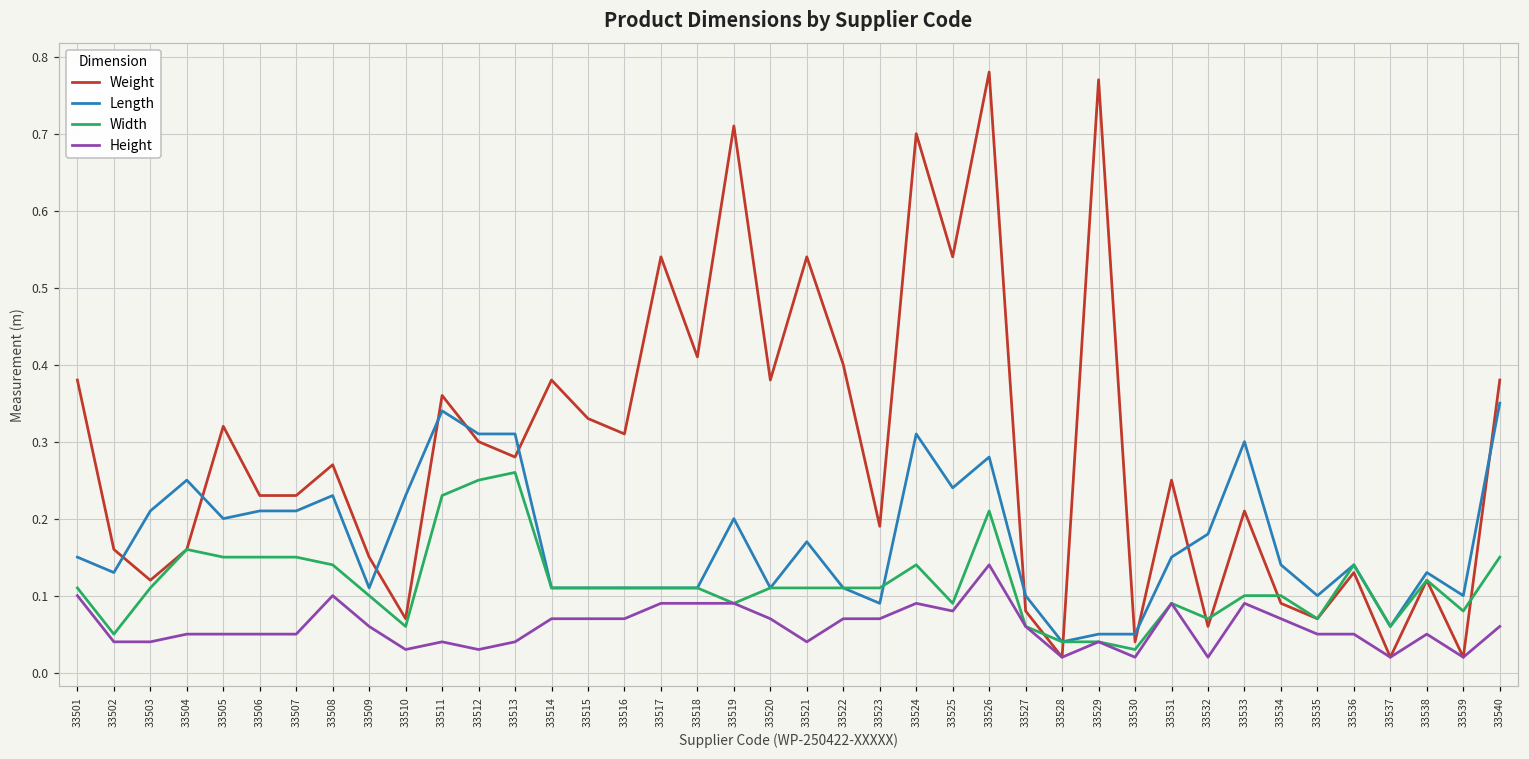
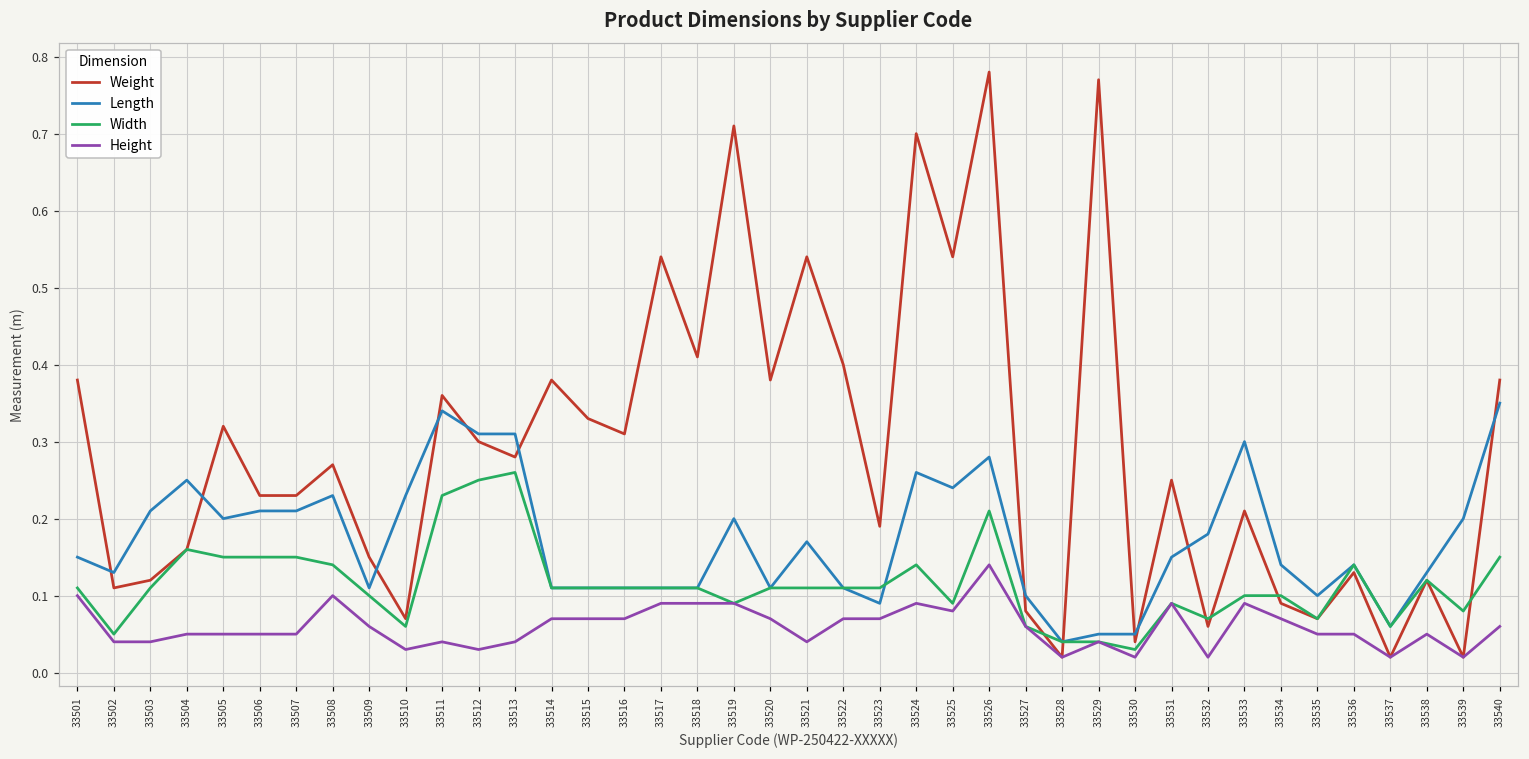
  {
    "Weight": {
      "33501": 0.38,
-     "33502": 0.16,
+     "33502": 0.11,
      "33503": 0.12,
      "33505": 0.32,
      "33506": 0.23,
      "33507": 0.23,
      "33508": 0.27,
      "33509": 0.15,
      "33510": 0.07,
      "33511": 0.36,
      "33512": 0.30,
      "33513": 0.28,
      "33514": 0.38,
      "33515": 0.33,
      "33516": 0.31,
      "33517": 0.54,
      "33518": 0.41,
      "33519": 0.71,
      "33520": 0.38,
      "33521": 0.54,
      "33522": 0.40,
      "33523": 0.19,
      "33524": 0.70,
      "33525": 0.54,
      "33526": 0.78,
      "33527": 0.08,
      "33529": 0.77,
      "33530": 0.04,
      "33531": 0.25,
      "33532": 0.06,
      "33533": 0.21,
      "33534": 0.09,
      "33536": 0.13,
      "33540": 0.38
    },
    "Length": {
      "33501": 0.15,
      "33502": 0.13,
      "33503": 0.21,
      "33504": 0.25,
      "33505": 0.20,
      "33506": 0.21,
      "33507": 0.21,
      "33508": 0.23,
      "33509": 0.11,
      "33510": 0.23,
      "33511": 0.34,
      "33512": 0.31,
      "33513": 0.31,
      "33519": 0.20,
      "33521": 0.17,
      "33523": 0.09,
-     "33524": 0.31,
+     "33524": 0.26,
      "33525": 0.24,
      "33526": 0.28,
      "33527": 0.10,
      "33529": 0.05,
      "33530": 0.05,
      "33531": 0.15,
      "33532": 0.18,
      "33533": 0.30,
      "33534": 0.14,
      "33535": 0.10,
      "33538": 0.13,
-     "33539": 0.1,
+     "33539": 0.2,
      "33540": 0.35
    },
    "Width": {
      "33501": 0.11,
      "33502": 0.05,
      "33503": 0.11,
      "33505": 0.15,
      "33506": 0.15,
      "33507": 0.15,
      "33508": 0.14,
      "33509": 0.10,
      "33510": 0.06,
      "33511": 0.23,
      "33512": 0.25,
      "33513": 0.26,
      "33521": 0.11,
      "33523": 0.11,
      "33524": 0.14,
      "33525": 0.09,
      "33526": 0.21,
      "33530": 0.03,
      "33532": 0.07,
      "33533": 0.10,
      "33534": 0.10,
      "33539": 0.08,
      "33540": 0.15
    },
    "Height": {
      "33501": 0.10,
      "33502": 0.04,
      "33503": 0.04,
      "33504": 0.05,
      "33505": 0.05,
      "33506": 0.05,
      "33507": 0.05,
      "33508": 0.10,
      "33509": 0.06,
      "33510": 0.03,
      "33511": 0.04,
      "33512": 0.03,
      "33513": 0.04,
      "33514": 0.07,
      "33515": 0.07,
      "33516": 0.07,
      "33517": 0.09,
      "33518": 0.09,
      "33520": 0.07,
      "33521": 0.04,
      "33522": 0.07,
      "33523": 0.07,
      "33524": 0.09,
      "33525": 0.08,
      "33526": 0.14,
      "33530": 0.02,
      "33532": 0.02,
      "33533": 0.09,
      "33534": 0.07,
      "33535": 0.05,
      "33536": 0.05,
      "33538": 0.05,
      "33540": 0.06
    }
  }
